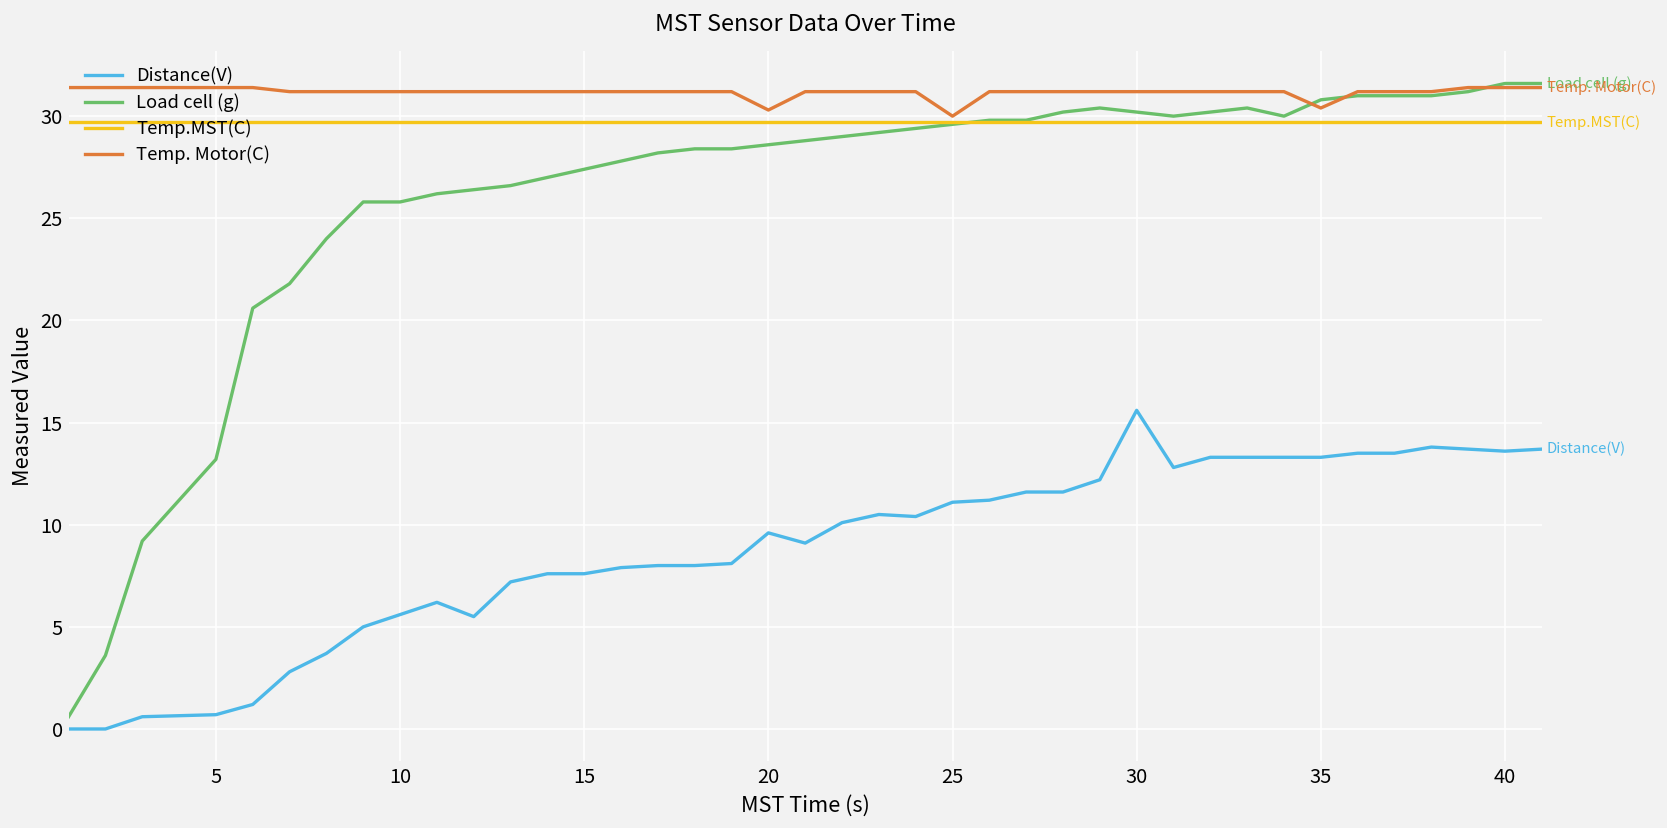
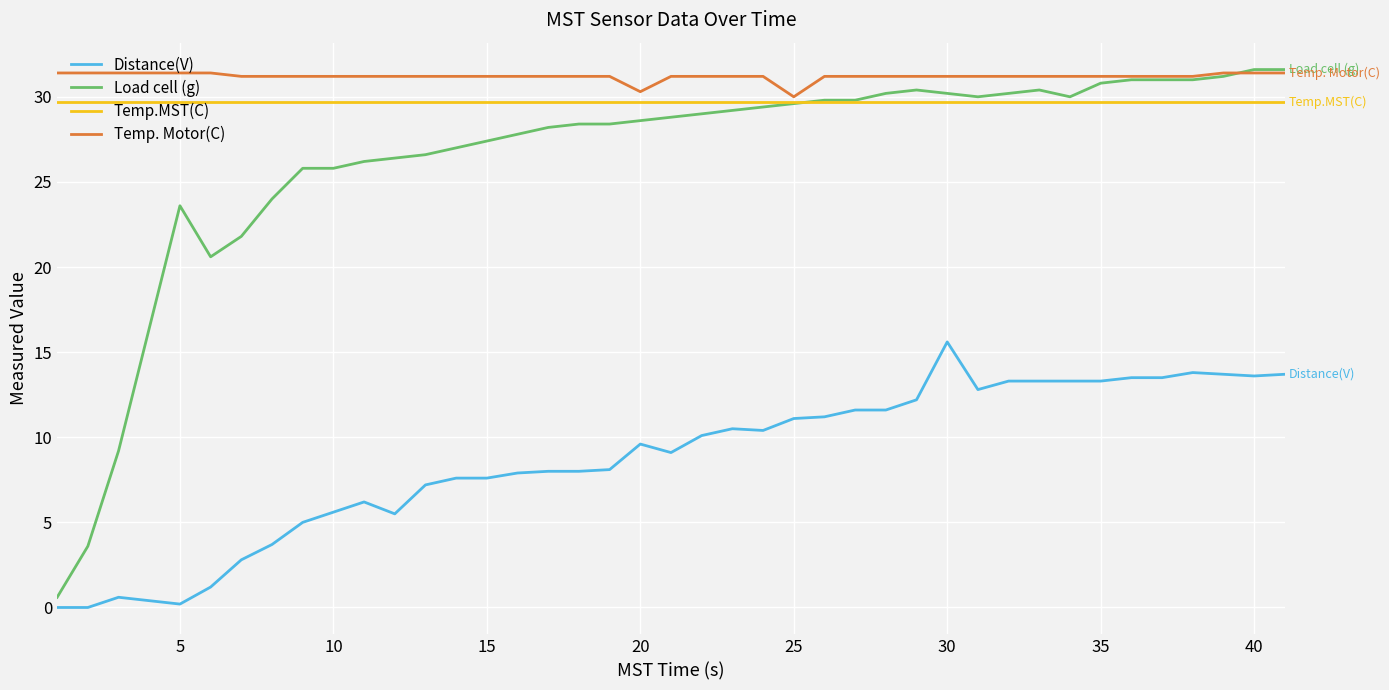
  {
    "Distance(V)": {
-     "5": 0.7,
+     "5": 0.2,
      "10": 5.6,
      "15": 7.6,
      "20": 9.6,
      "25": 11.1,
      "30": 15.6,
      "35": 13.3,
      "40": 13.6
    },
    "Load cell (g)": {
-     "5": 13.2,
+     "5": 23.6,
      "10": 25.8,
      "15": 27.4,
      "20": 28.6,
      "30": 30.2,
      "35": 30.8,
      "40": 31.6
    },
    "Temp.MST(C)": {
      "5": 29.7,
      "10": 29.7,
      "15": 29.7,
      "20": 29.7,
      "30": 29.7,
      "35": 29.7,
      "40": 29.7
    },
    "Temp. Motor(C)": {
      "5": 31.4,
      "10": 31.2,
      "15": 31.2,
      "20": 30.3,
      "25": 30.0,
      "30": 31.2,
-     "35": 30.4,
+     "35": 31.2,
      "40": 31.4
    }
  }
